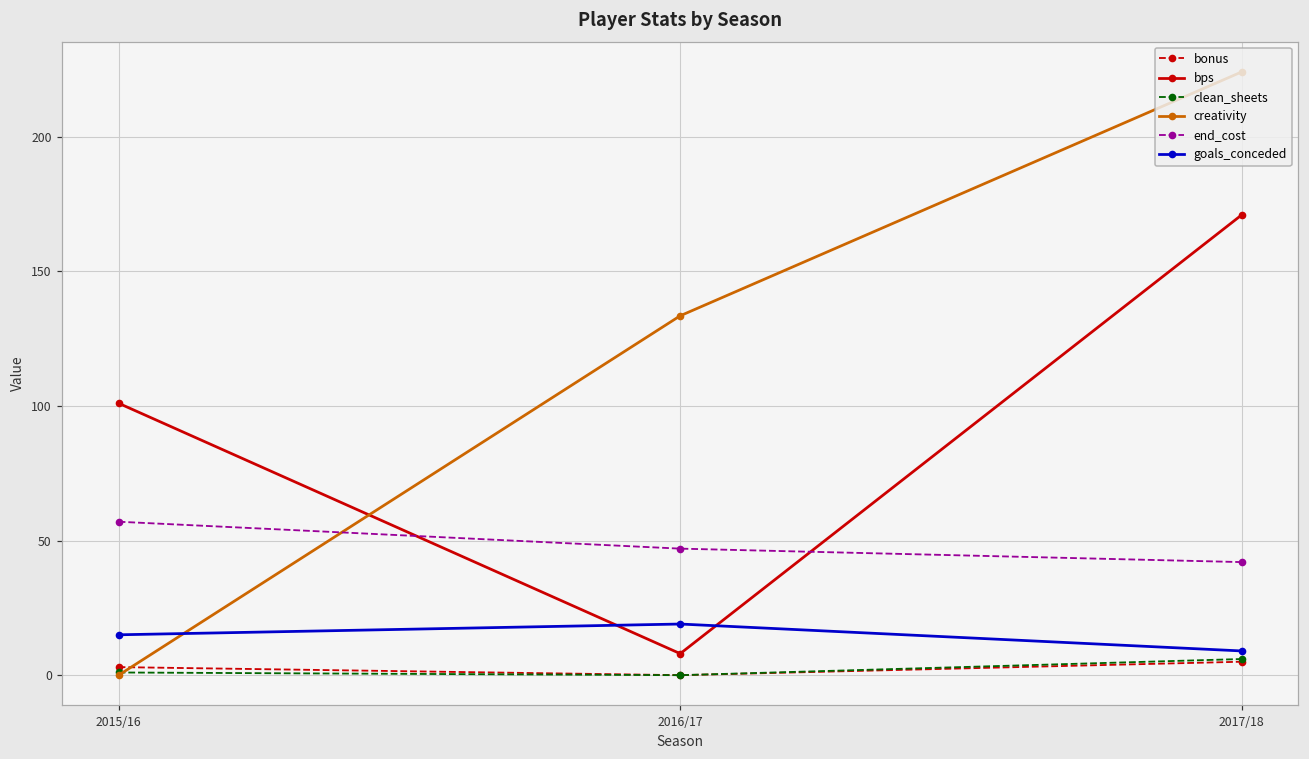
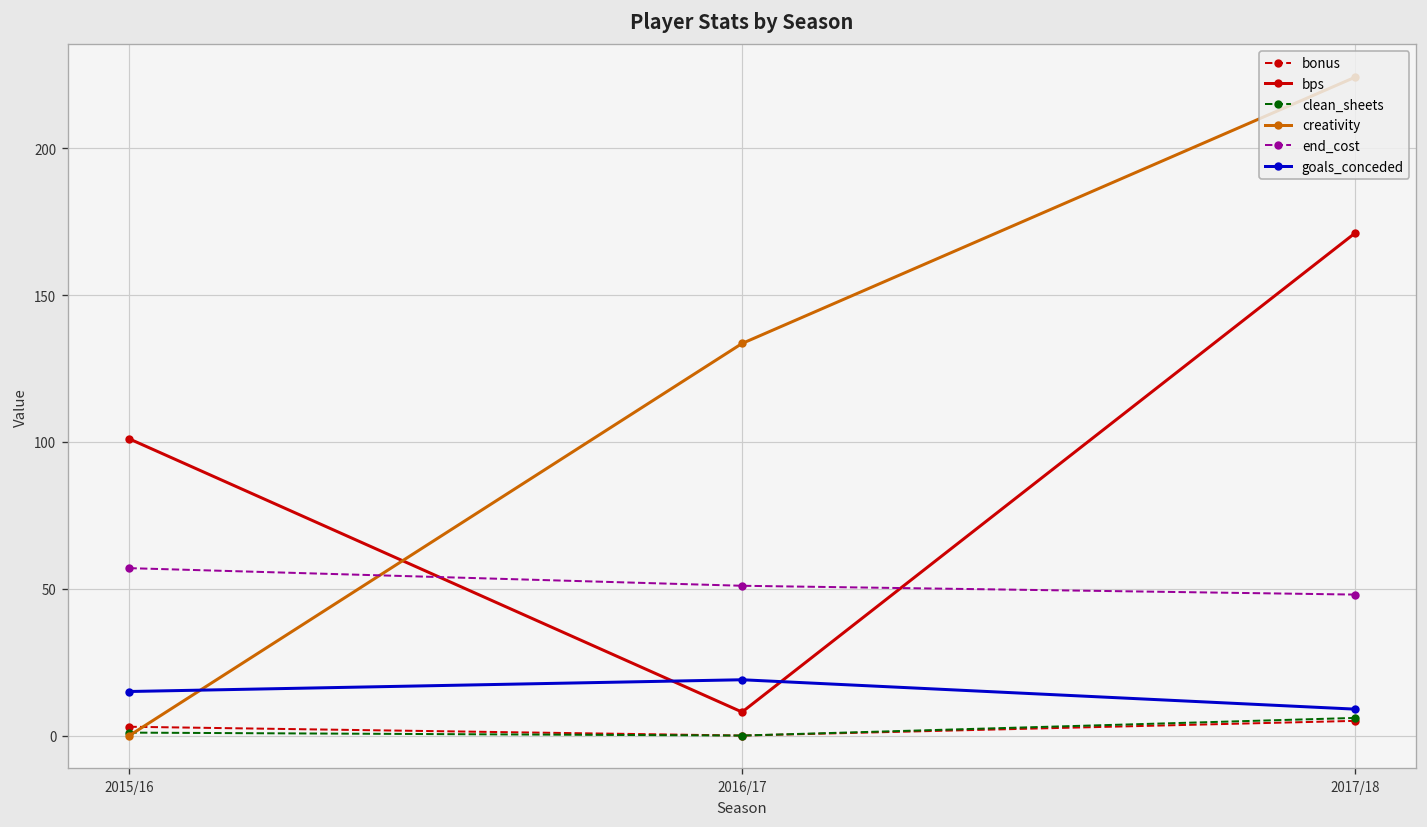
  {
    "creativity": {
      "2016/17": 134
    },
    "end_cost": {
      "2015/16": 57,
-     "2016/17": 47,
-     "2017/18": 42
+     "2016/17": 51,
+     "2017/18": 48
    },
    "goals_conceded": {
      "2015/16": 15,
      "2016/17": 19,
      "2017/18": 9
    }
  }
